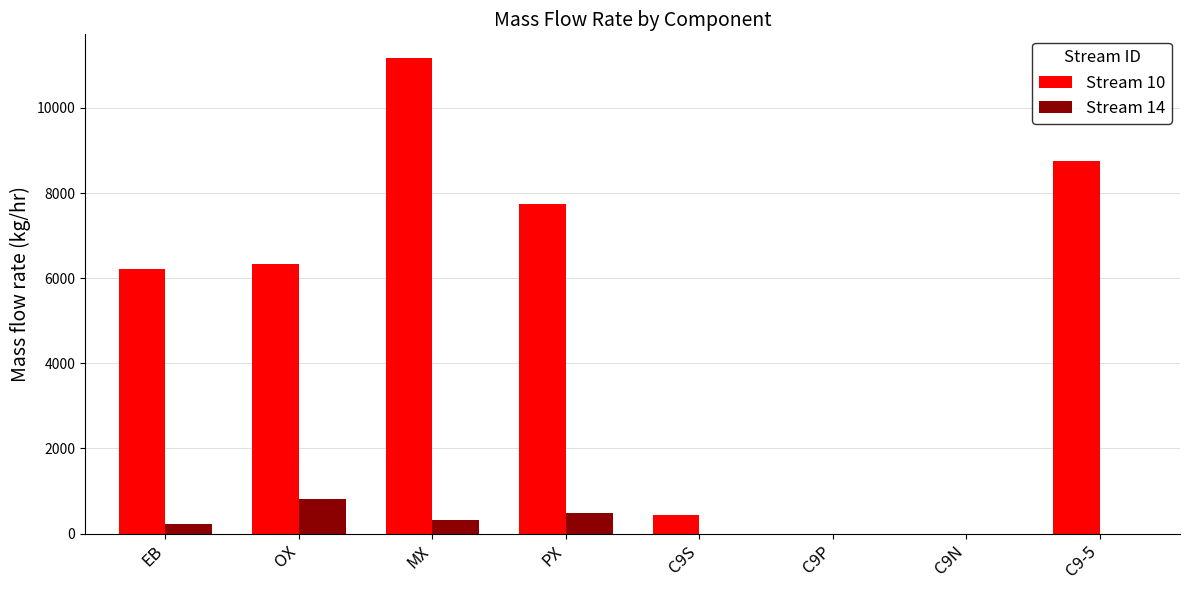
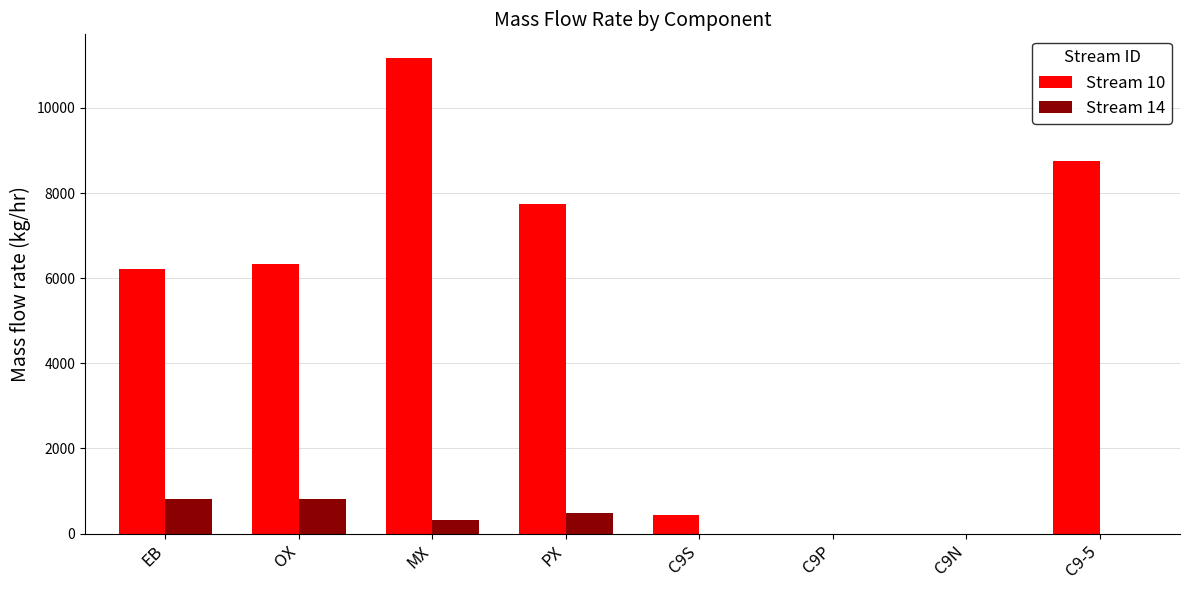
  {
    "Stream 10": {
      "EB": 6200,
      "OX": 6300,
      "MX": 11200,
      "PX": 7700,
      "C9S": 400,
      "C9-5": 8800
    },
    "Stream 14": {
-     "EB": 200,
+     "EB": 800,
      "OX": 800,
      "MX": 300,
      "PX": 500
    }
  }
